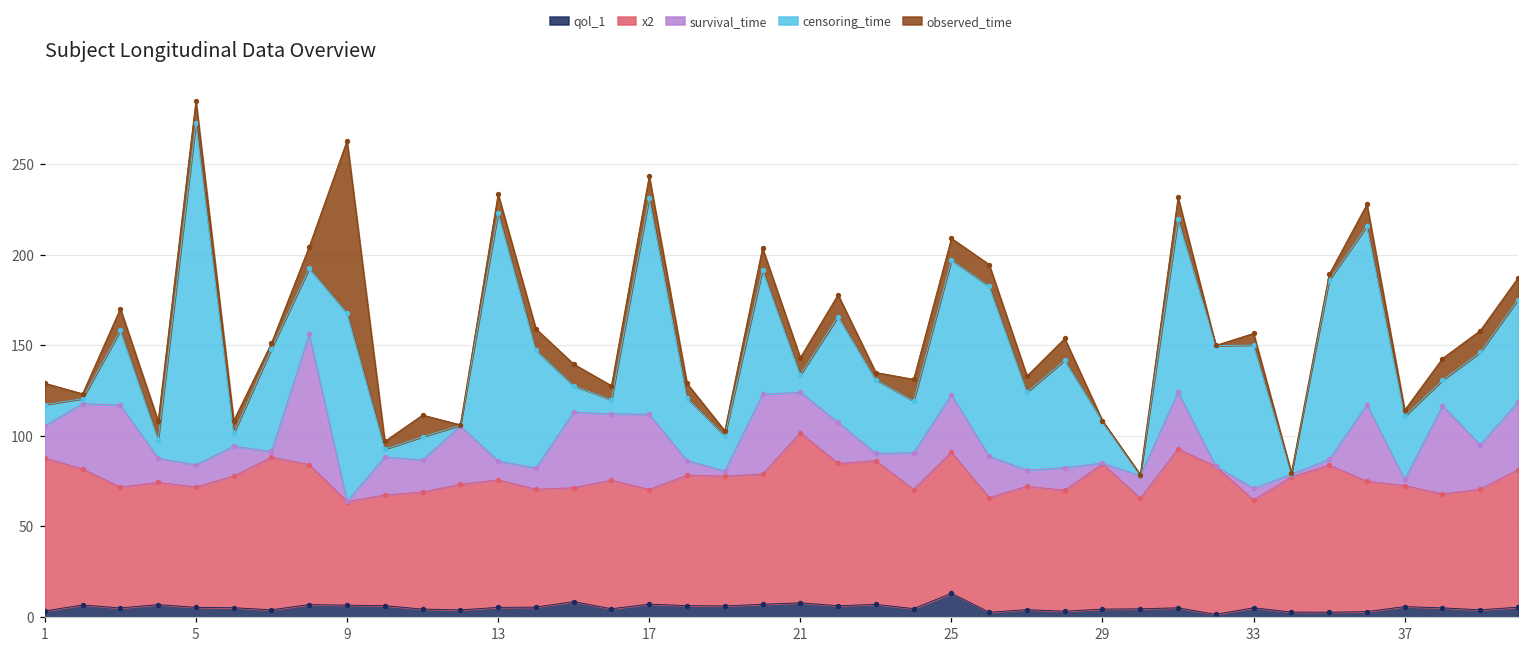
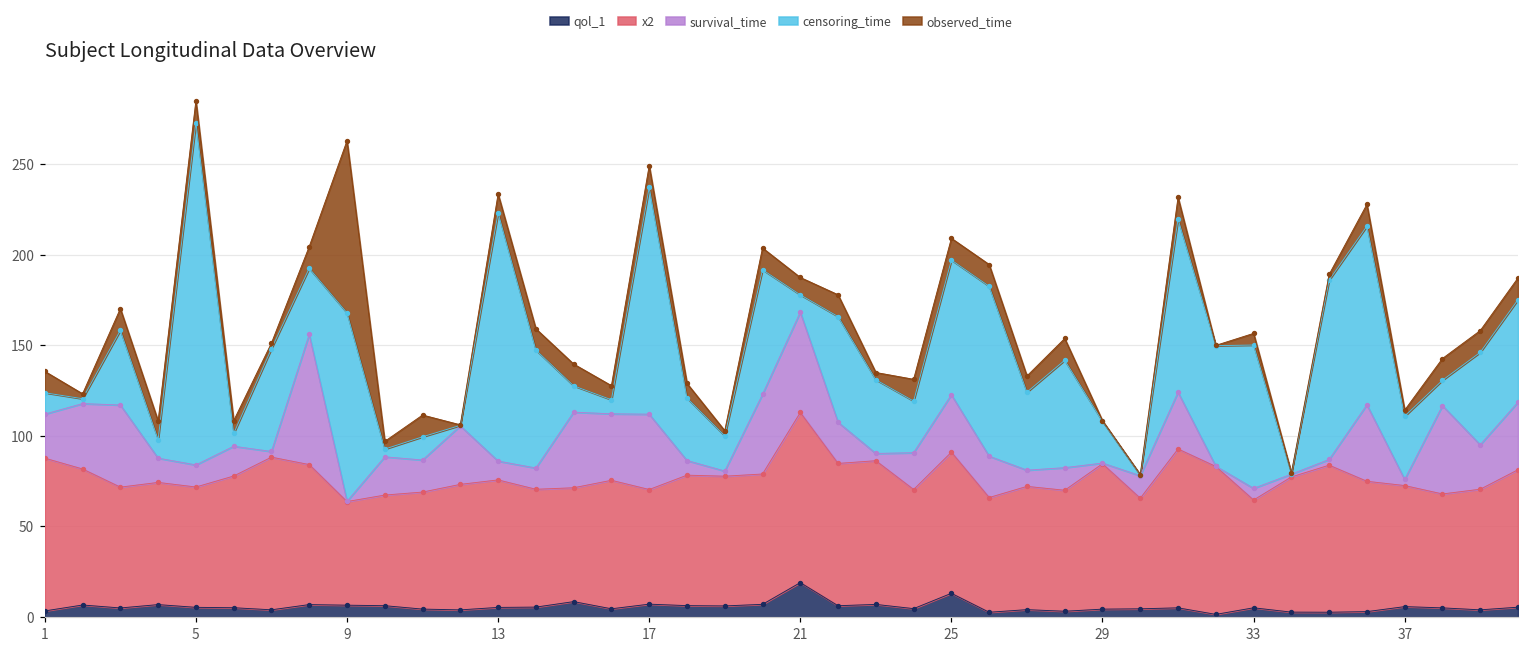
  {
    "qol_1": {
      "1": 3,
      "5": 5,
      "9": 7,
      "13": 5,
      "17": 7,
-     "21": 8,
+     "21": 19,
      "25": 13,
      "29": 4,
      "33": 5,
      "37": 6
    },
    "x2": {
      "1": 84,
      "5": 66,
      "13": 70,
      "17": 63,
      "21": 94,
      "25": 78,
      "33": 59,
      "37": 67
    },
    "survival_time": {
-     "1": 18,
+     "1": 24,
      "5": 12,
      "13": 10,
      "17": 42,
-     "21": 22,
+     "21": 55,
      "25": 32,
      "33": 6,
      "37": 3
    },
    "censoring_time": {
      "1": 12,
      "5": 189,
      "9": 104,
      "13": 137,
-     "17": 119,
+     "17": 125,
      "21": 10,
      "25": 74,
      "33": 79,
      "37": 35
    },
    "observed_time": {
      "1": 12,
      "5": 12,
      "9": 95,
      "13": 10,
      "17": 12,
      "21": 10,
      "25": 12,
      "33": 6,
      "37": 3
    }
  }
